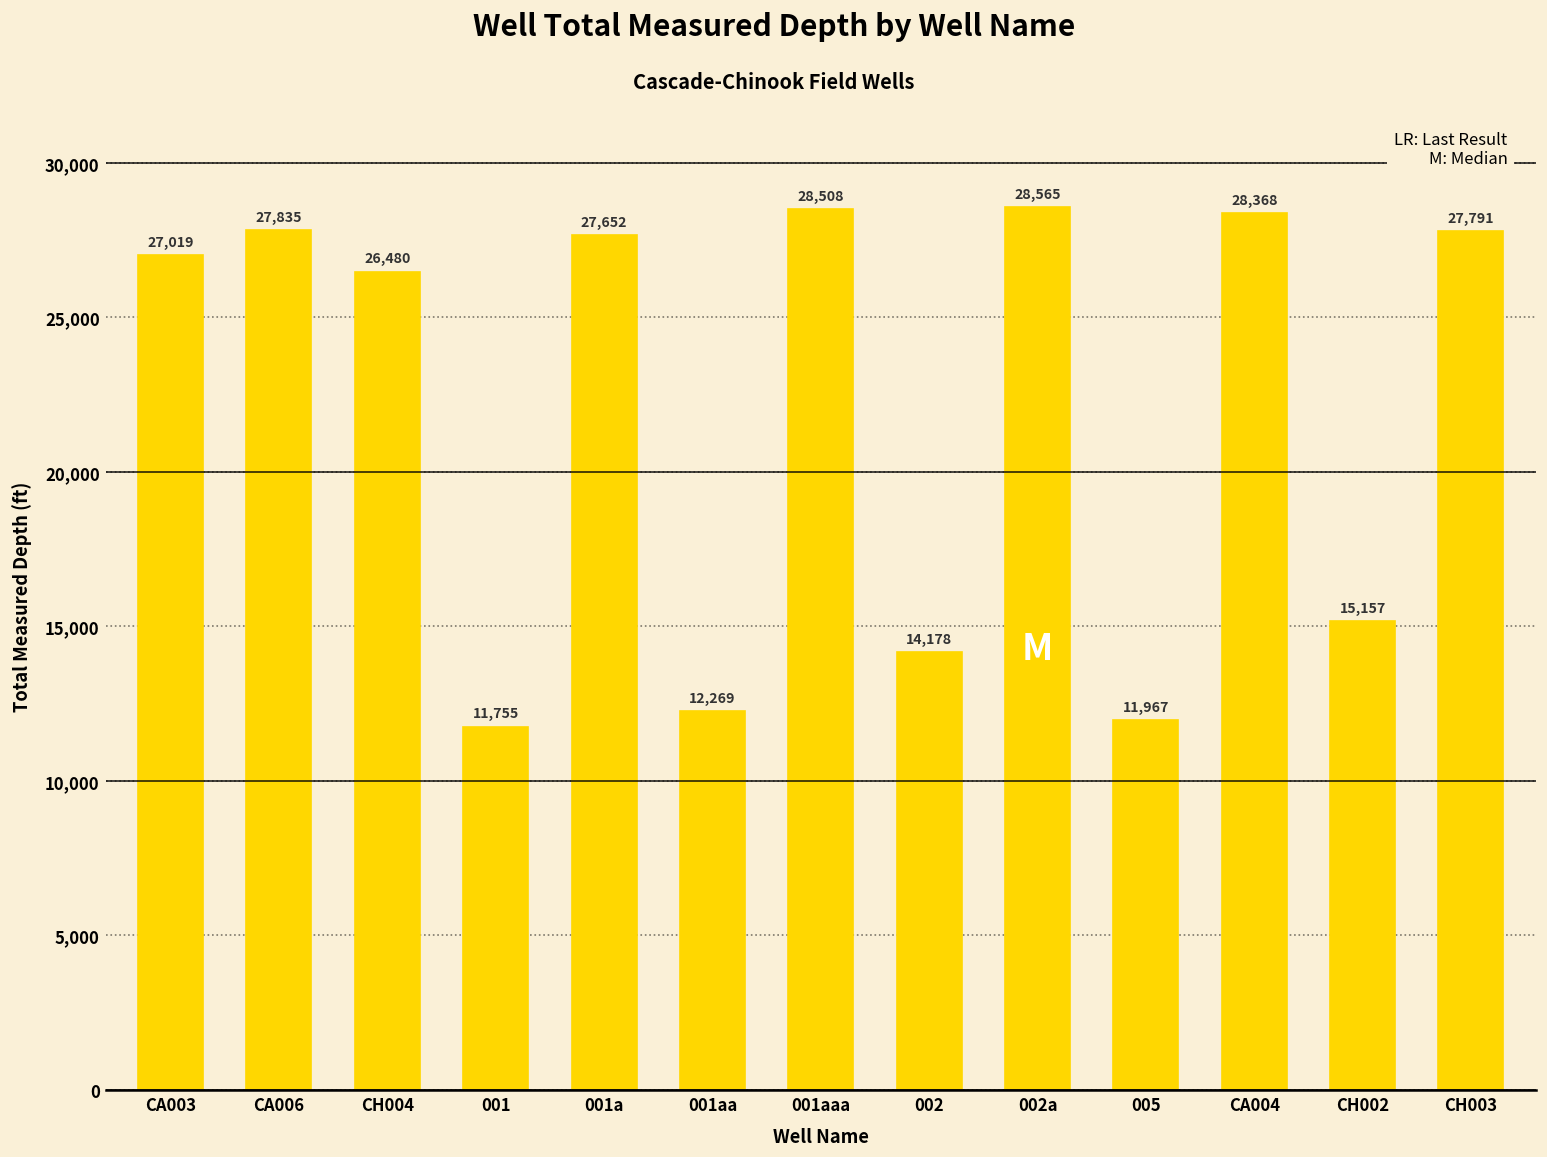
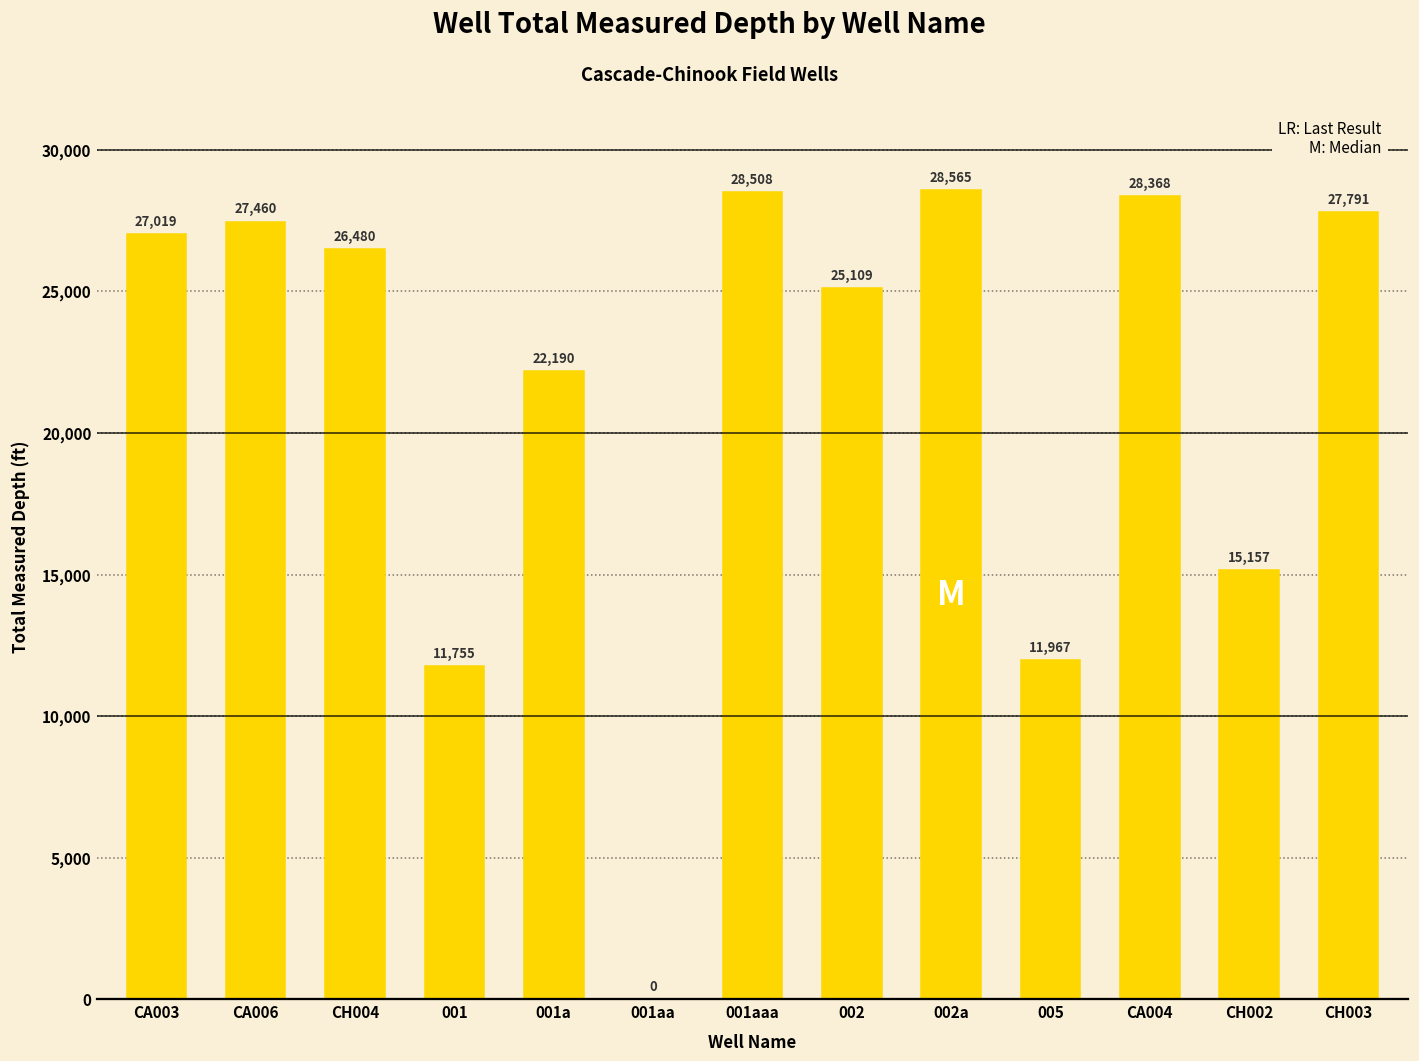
  {
    "CA003": "27,019",
-   "CA006": "27,835",
+   "CA006": "27,460",
    "CH004": "26,480",
    "001": "11,755",
-   "001a": "27,652",
-   "001aa": "12,269",
+   "001a": "22,190",
+   "001aa": "0",
    "001aaa": "28,508",
-   "002": "14,178",
+   "002": "25,109",
    "002a": "28,565",
    "005": "11,967",
    "CA004": "28,368",
    "CH002": "15,157",
    "CH003": "27,791"
  }
